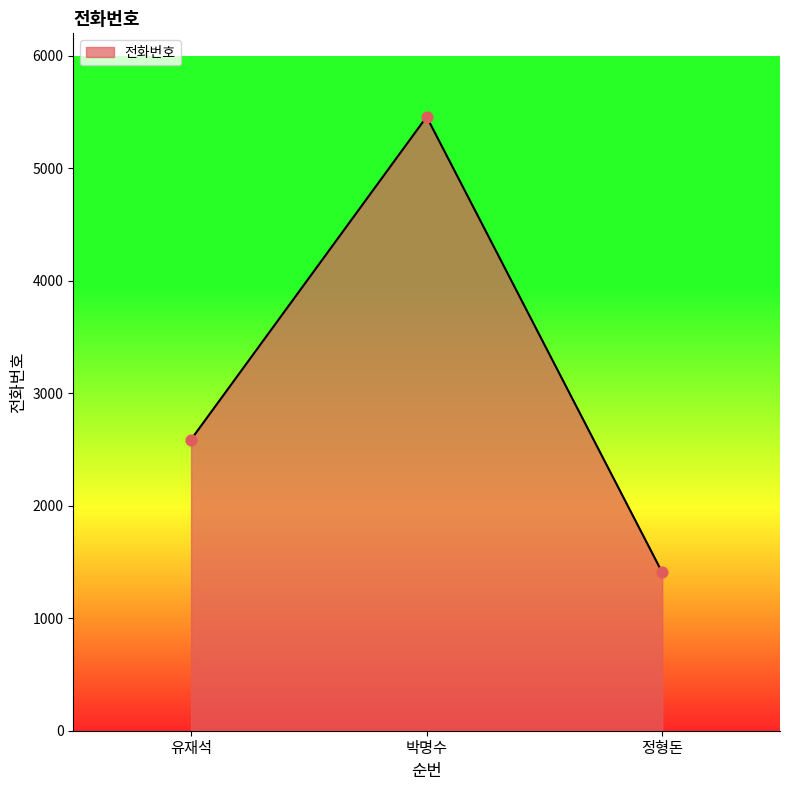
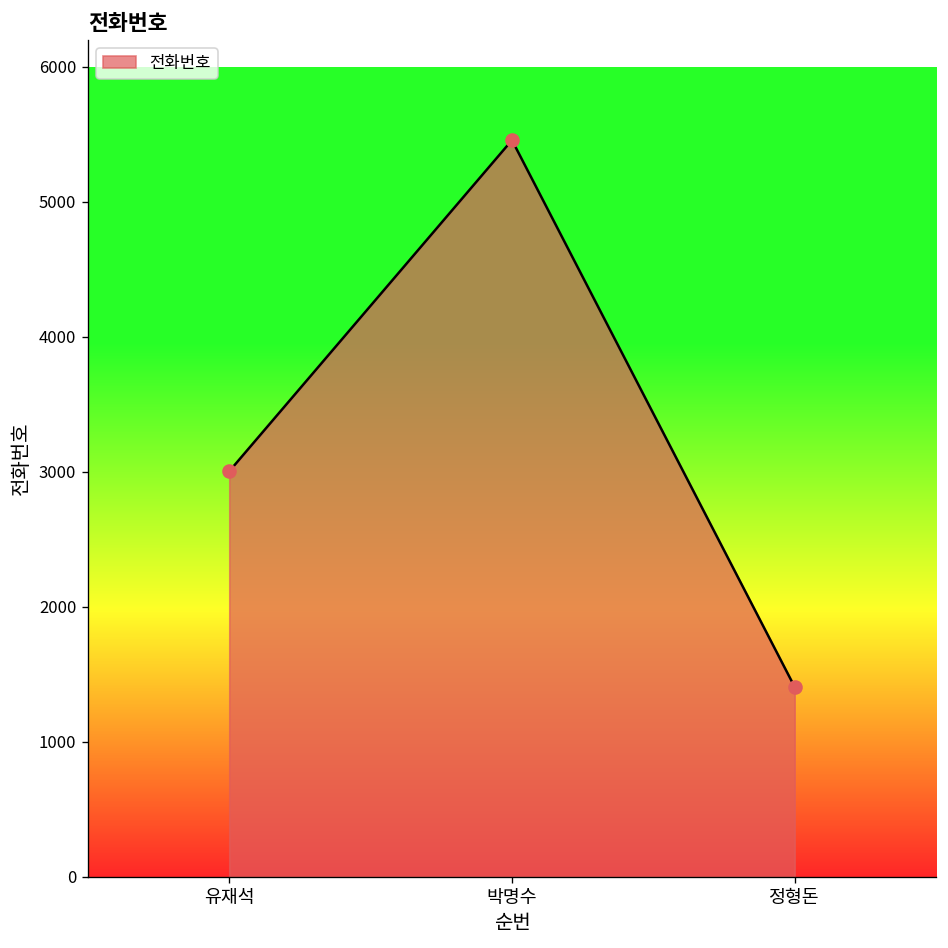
  {
-   "유재석": 2590,
+   "유재석": 3010,
    "박명수": 5460,
    "정형돈": 1410
  }
